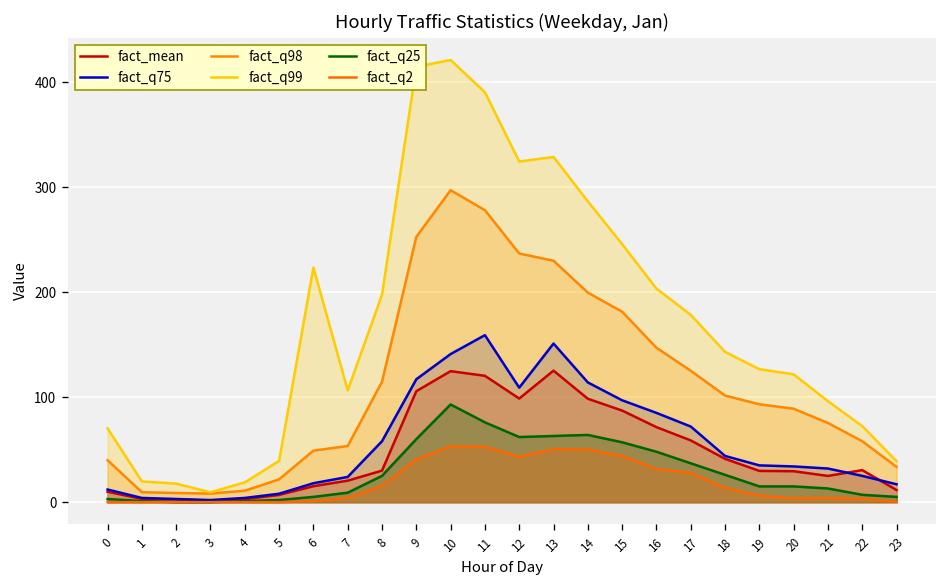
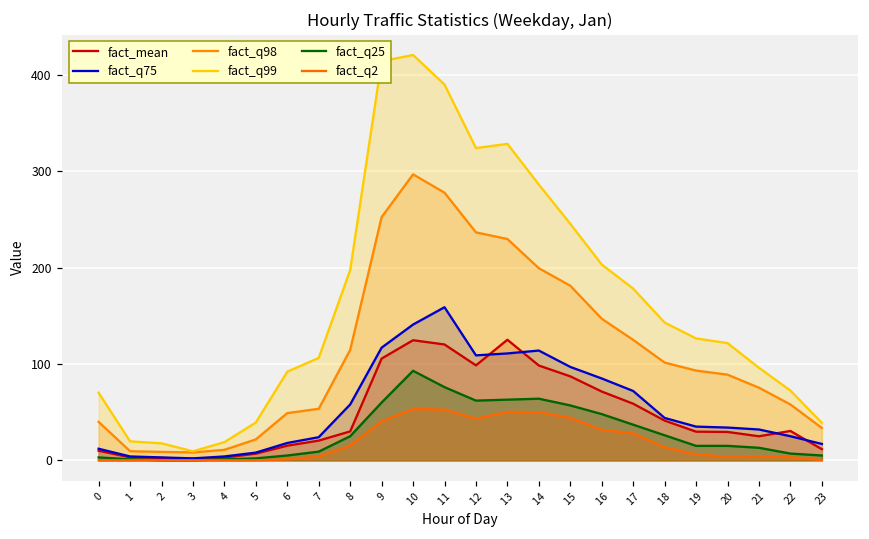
  {
    "fact_mean": {
      "7": 20,
      "8": 30,
      "9": 110,
      "10": 120,
      "11": 120,
      "12": 100,
      "13": 130,
      "14": 100,
      "15": 90,
      "16": 70,
      "17": 60,
      "19": 30,
      "20": 30,
      "21": 20,
      "22": 30,
      "23": 10
    },
    "fact_q75": {
      "7": 20,
      "8": 60,
      "9": 120,
      "10": 140,
      "11": 160,
      "12": 110,
-     "13": 150,
+     "13": 110,
      "14": 110,
      "15": 100,
      "16": 90,
      "17": 70,
      "19": 40,
      "20": 30,
      "21": 30,
      "22": 30,
      "23": 20
    },
    "fact_q99": {
      "0": 70,
      "1": 20,
      "2": 20,
      "4": 20,
      "5": 40,
-     "6": 220,
+     "6": 90,
      "7": 110,
      "8": 200,
      "10": 420,
      "11": 390,
      "12": 320,
      "13": 330,
      "14": 290,
      "15": 250,
      "16": 200,
      "17": 180,
      "18": 140,
      "19": 130,
      "20": 120,
      "21": 100,
      "22": 70,
      "23": 40
    },
    "fact_q25": {
      "0": 0,
      "6": 10,
      "7": 10,
      "8": 30,
      "9": 60,
      "10": 90,
      "11": 80,
      "12": 60,
      "13": 60,
      "14": 60,
      "15": 60,
      "16": 50,
      "17": 40,
      "18": 30,
      "19": 20,
      "20": 20,
      "21": 10,
      "22": 10,
      "23": 10
    }
  }
